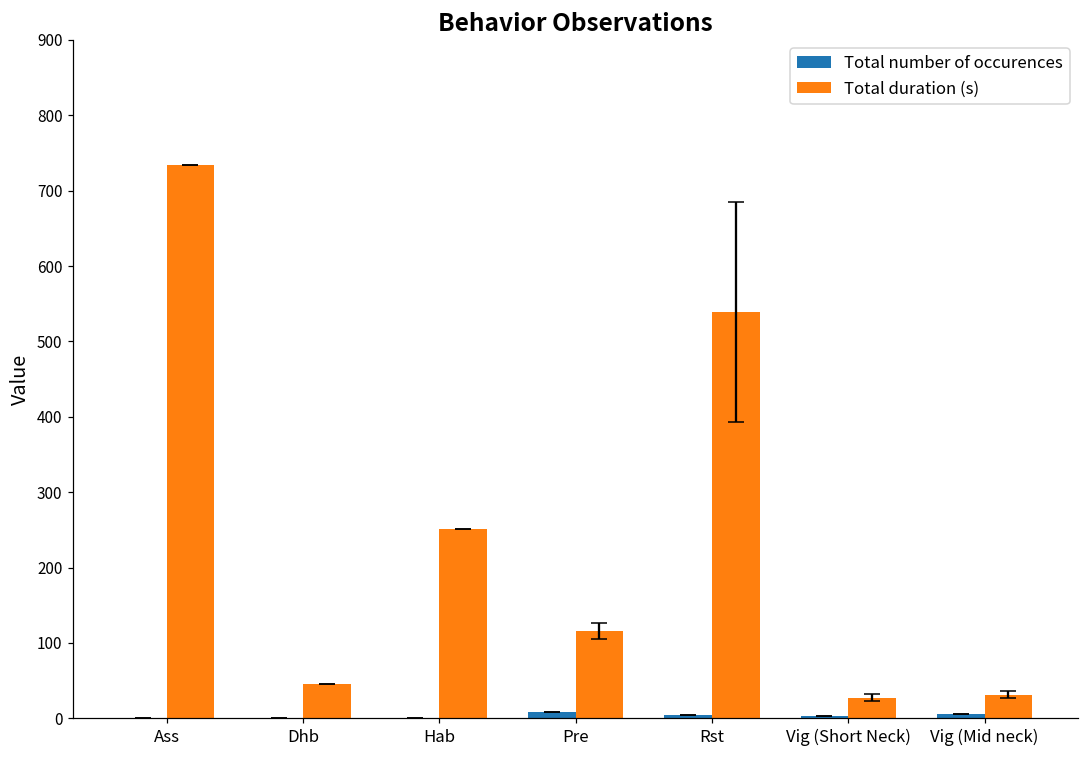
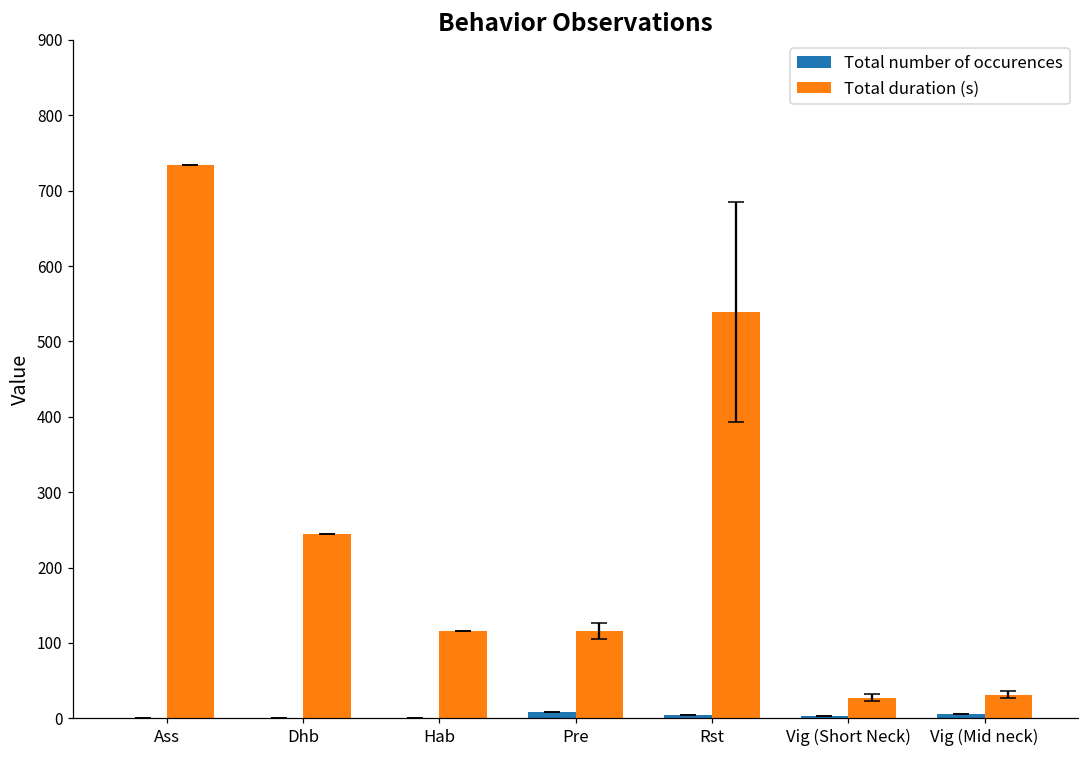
  {
    "Total duration (s)": {
      "Ass": 730,
-     "Dhb": 50,
-     "Hab": 250,
+     "Dhb": 240,
+     "Hab": 120,
      "Pre": 120,
      "Rst": 540,
      "Vig (Short Neck)": 30,
      "Vig (Mid neck)": 30
    }
  }
